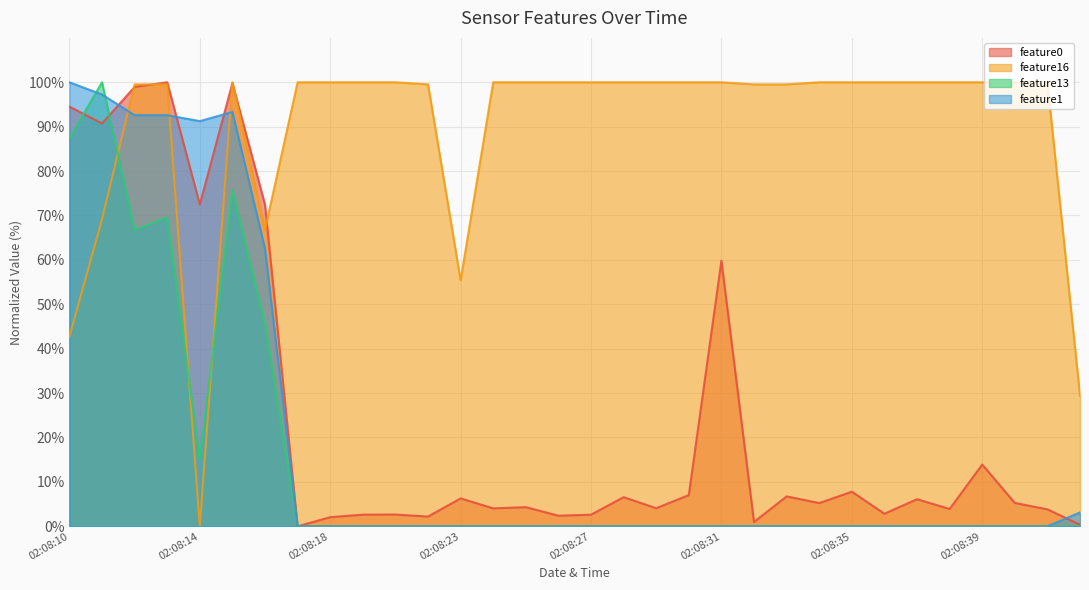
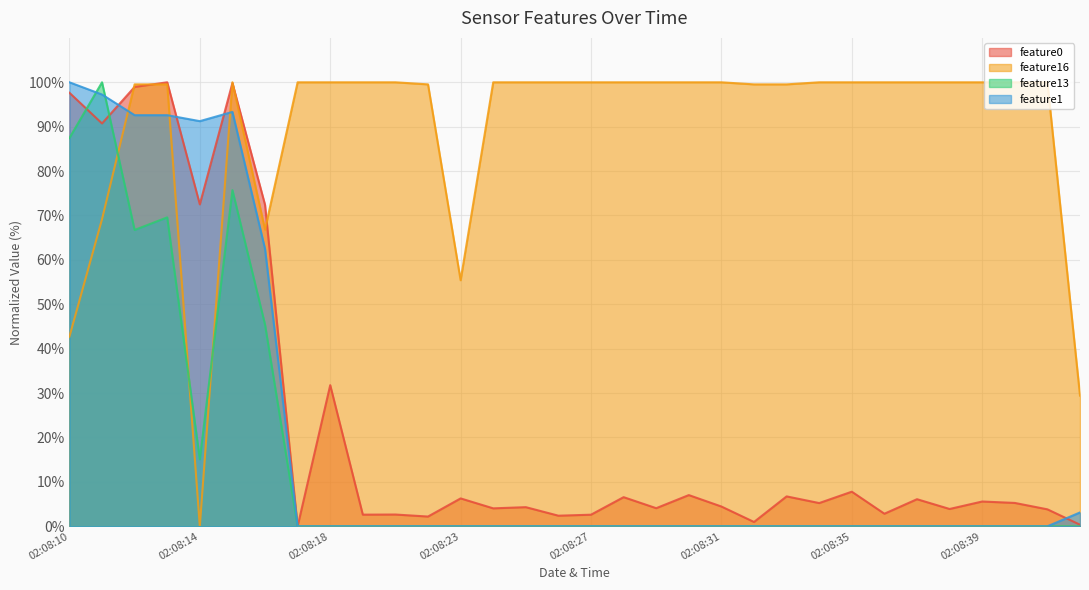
  {
    "feature0": {
-     "02:08:10": "95%",
+     "02:08:10": "98%",
      "02:08:14": "73%",
-     "02:08:18": "2%",
+     "02:08:18": "32%",
      "02:08:23": "6%",
      "02:08:27": "3%",
-     "02:08:31": "60%",
+     "02:08:31": "4%",
      "02:08:35": "8%",
-     "02:08:39": "14%"
+     "02:08:39": "6%"
    },
    "feature16": {
      "02:08:10": "43%",
      "02:08:14": "0%",
      "02:08:18": "100%",
      "02:08:23": "55%",
      "02:08:27": "100%",
      "02:08:31": "100%",
      "02:08:35": "100%",
      "02:08:39": "100%"
    },
    "feature13": {
      "02:08:10": "87%",
      "02:08:14": "15%"
    },
    "feature1": {
      "02:08:10": "100%",
      "02:08:14": "91%"
    }
  }
